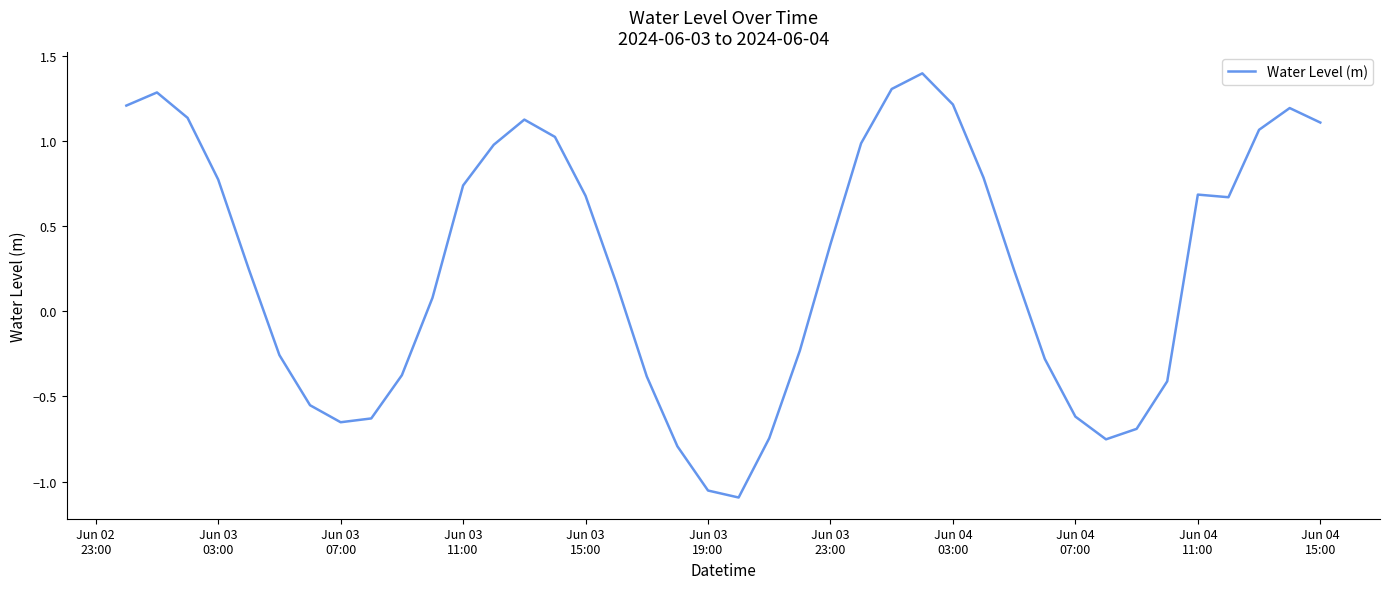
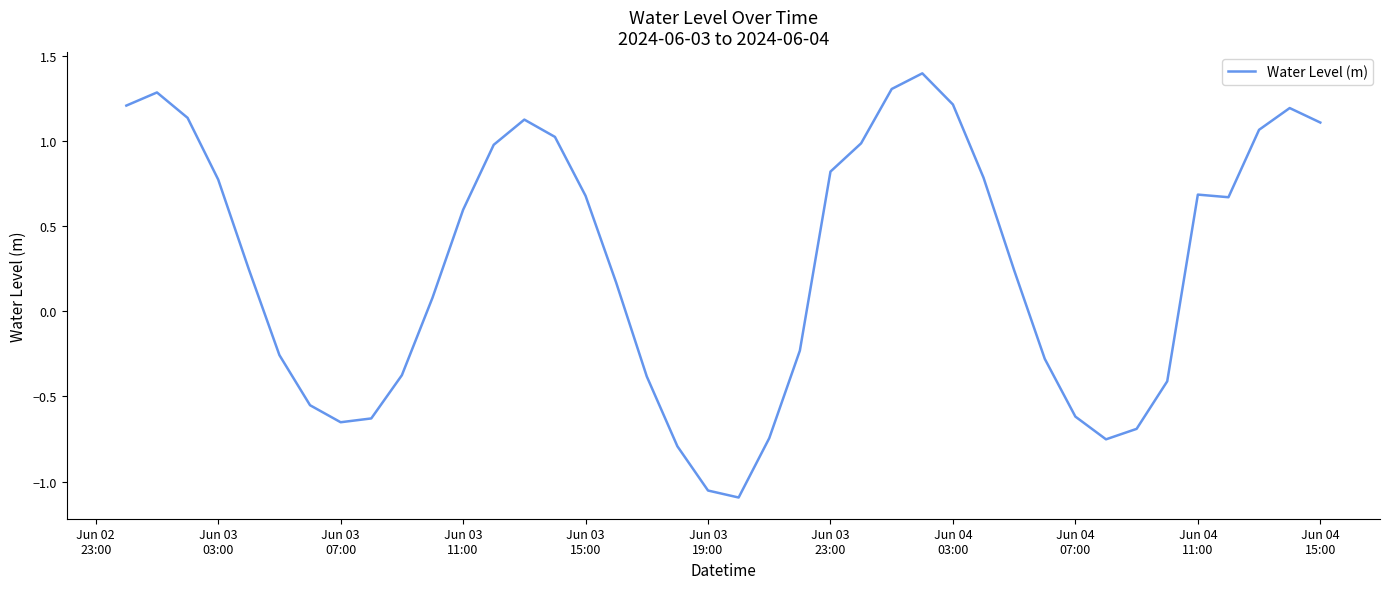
  {
    "Jun 03 03:00": 0.77,
    "Jun 03 07:00": -0.65,
-   "Jun 03 11:00": 0.74,
+   "Jun 03 11:00": 0.60,
    "Jun 03 15:00": 0.68,
    "Jun 03 19:00": -1.05,
-   "Jun 03 23:00": 0.39,
+   "Jun 03 23:00": 0.82,
    "Jun 04 03:00": 1.21,
    "Jun 04 07:00": -0.62,
    "Jun 04 11:00": 0.69,
    "Jun 04 15:00": 1.11
  }
